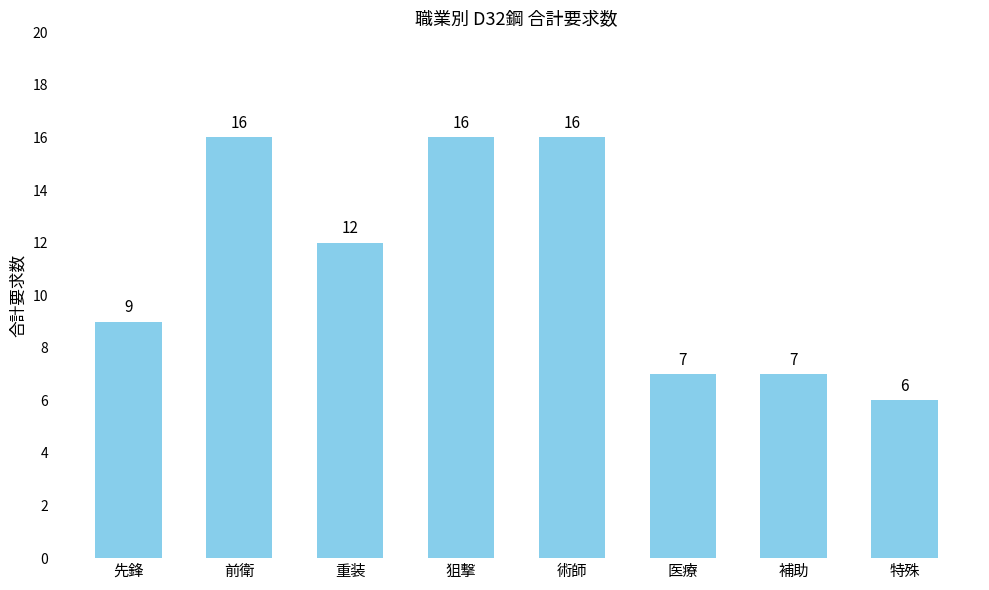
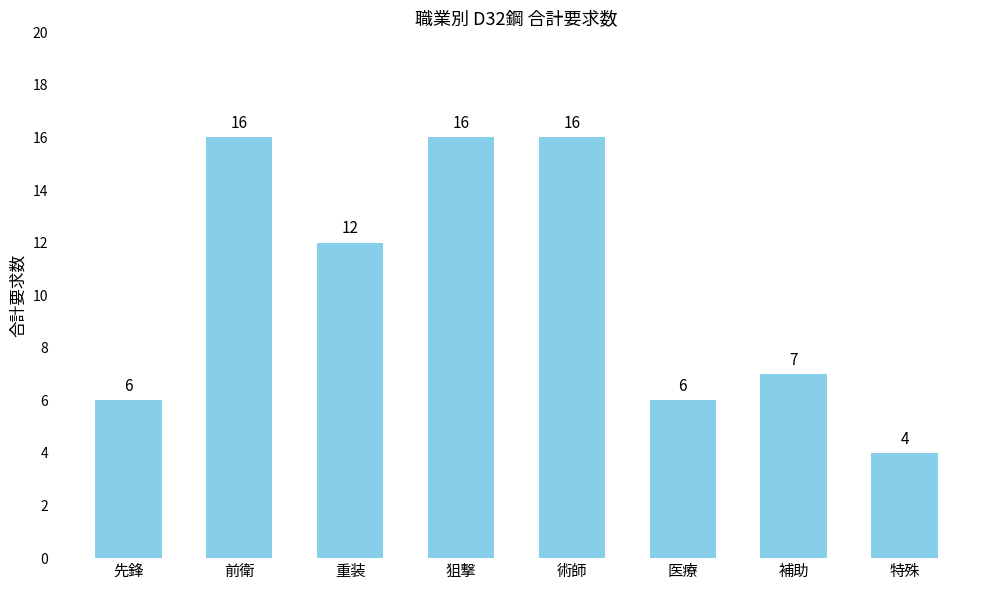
  {
-   "先鋒": 9,
+   "先鋒": 6,
    "前衛": 16,
    "重装": 12,
    "狙撃": 16,
    "術師": 16,
-   "医療": 7,
+   "医療": 6,
    "補助": 7,
-   "特殊": 6
+   "特殊": 4
  }
